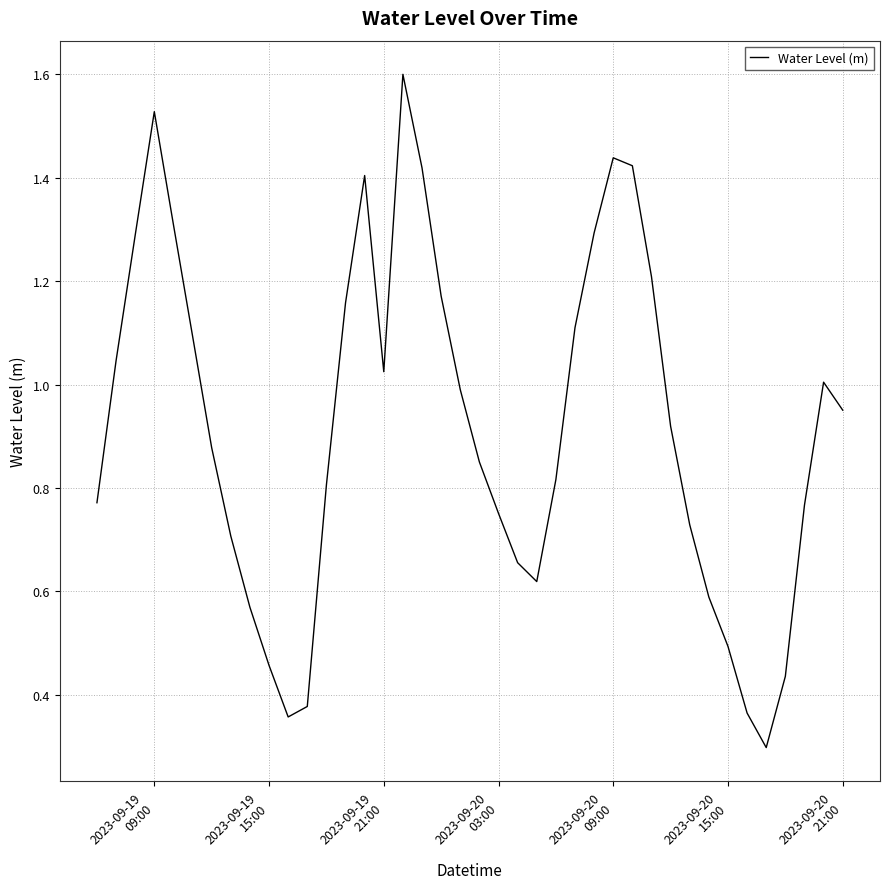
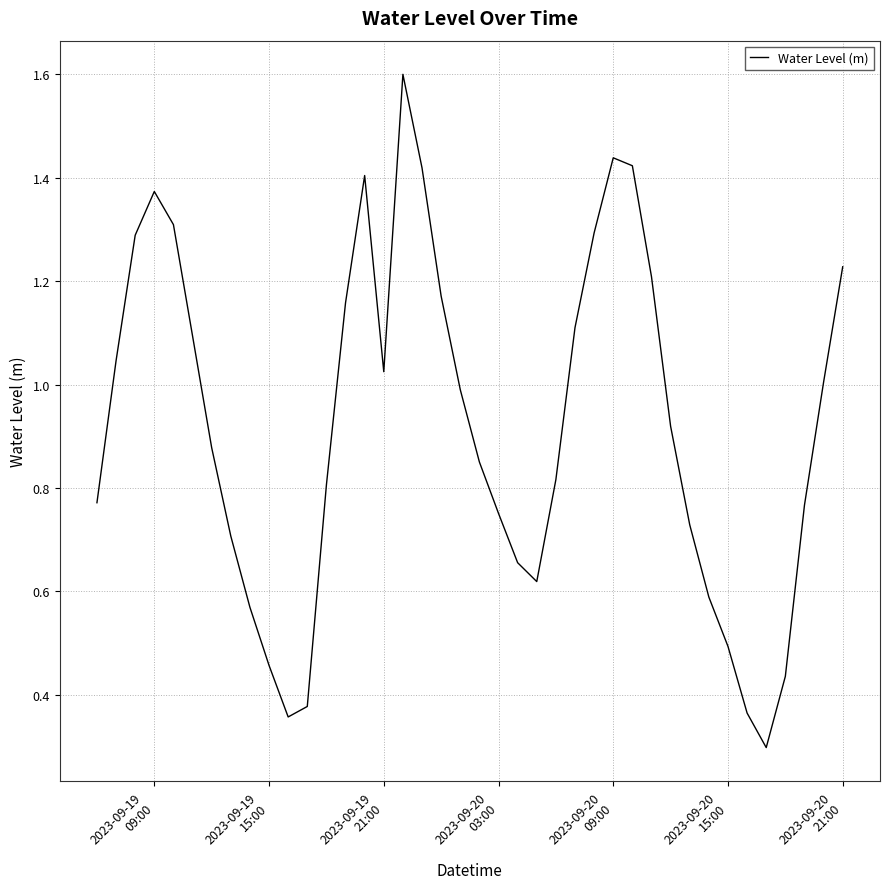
  {
-   "2023-09-19 09:00": 1.53,
+   "2023-09-19 09:00": 1.37,
    "2023-09-19 15:00": 0.46,
    "2023-09-19 21:00": 1.02,
    "2023-09-20 03:00": 0.75,
    "2023-09-20 09:00": 1.44,
    "2023-09-20 15:00": 0.49,
-   "2023-09-20 21:00": 0.95
+   "2023-09-20 21:00": 1.23
  }
